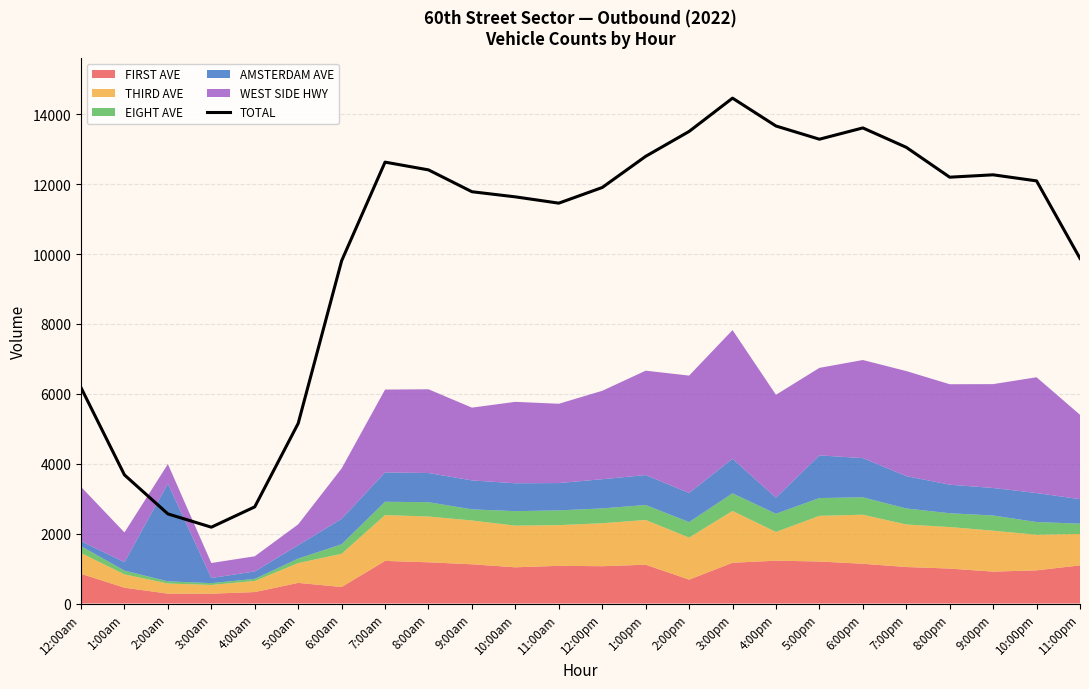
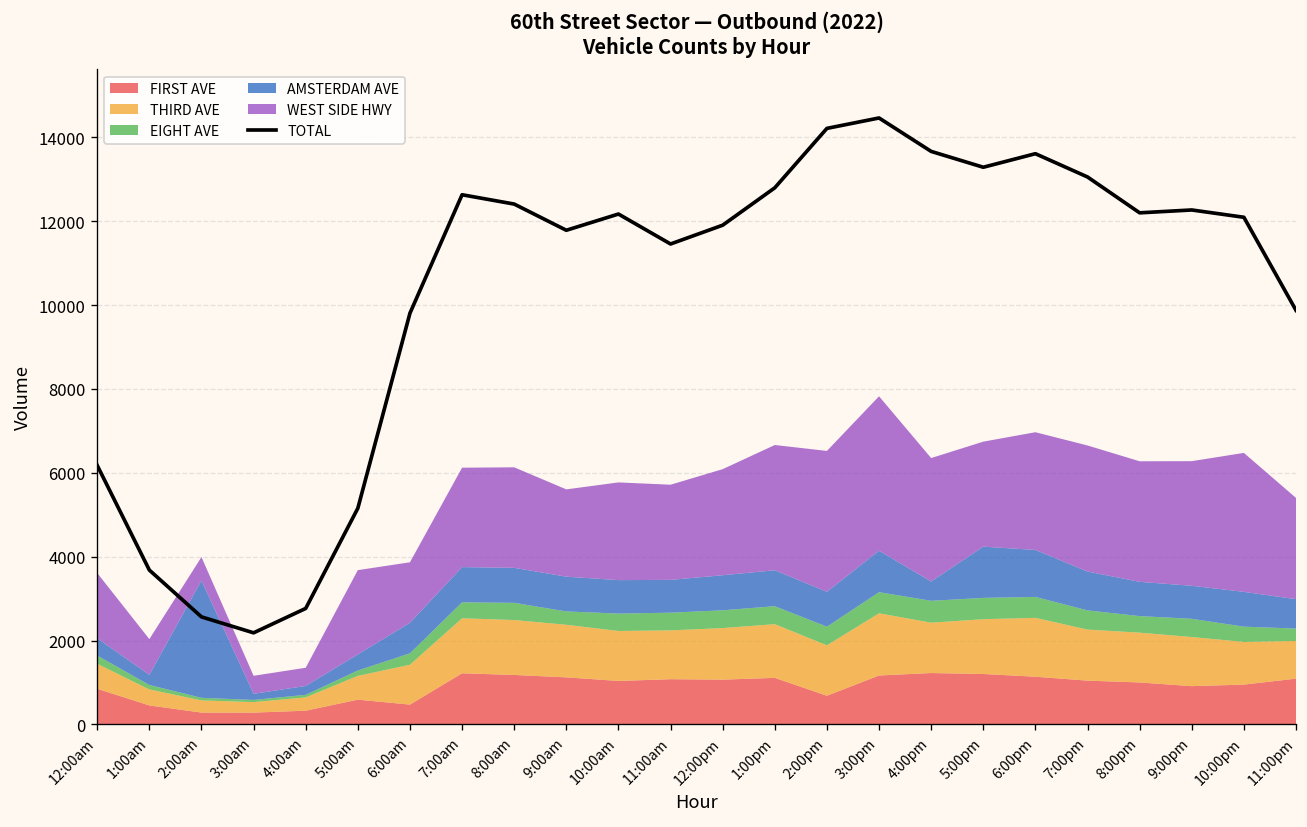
  {
    "TOTAL": {
      "12:00am": 6200,
      "1:00am": 3700,
      "2:00am": 2600,
      "3:00am": 2200,
      "4:00am": 2800,
      "5:00am": 5200,
      "6:00am": 9800,
      "7:00am": 12600,
      "8:00am": 12400,
      "9:00am": 11800,
-     "10:00am": 11600,
+     "10:00am": 12200,
      "11:00am": 11500,
      "12:00pm": 11900,
      "1:00pm": 12800,
-     "2:00pm": 13500,
+     "2:00pm": 14200,
      "3:00pm": 14500,
      "4:00pm": 13700,
      "5:00pm": 13300,
      "6:00pm": 13600,
      "7:00pm": 13100,
      "8:00pm": 12200,
      "9:00pm": 12300,
      "10:00pm": 12100,
      "11:00pm": 9900
    },
    "FIRST AVE": {
      "12:00am": 800,
      "1:00am": 500,
      "2:00am": 300,
      "3:00am": 300,
      "4:00am": 300,
      "5:00am": 600,
      "6:00am": 500,
      "7:00am": 1200,
      "8:00am": 1200,
      "9:00am": 1100,
      "10:00am": 1000,
      "11:00am": 1100,
      "12:00pm": 1100,
      "1:00pm": 1100,
      "2:00pm": 700,
      "3:00pm": 1200,
      "4:00pm": 1200,
      "5:00pm": 1200,
      "6:00pm": 1100,
      "7:00pm": 1000,
      "8:00pm": 1000,
      "9:00pm": 900,
      "10:00pm": 900,
      "11:00pm": 1100
    },
    "THIRD AVE": {
      "12:00am": 600,
      "1:00am": 400,
      "5:00am": 600,
      "6:00am": 1000,
      "7:00am": 1300,
      "8:00am": 1300,
      "9:00am": 1300,
      "10:00am": 1200,
      "11:00am": 1200,
      "12:00pm": 1200,
      "1:00pm": 1300,
      "2:00pm": 1200,
      "3:00pm": 1500,
-     "4:00pm": 800,
+     "4:00pm": 1200,
      "5:00pm": 1300,
      "6:00pm": 1400,
      "7:00pm": 1200,
      "8:00pm": 1200,
      "9:00pm": 1200,
      "10:00pm": 1000,
      "11:00pm": 900
    },
    "EIGHT AVE": {
      "12:00am": 200,
      "1:00am": 100,
      "5:00am": 100,
      "6:00am": 300,
      "7:00am": 400,
      "8:00am": 400,
      "9:00am": 300,
      "10:00am": 400,
      "11:00am": 400,
      "12:00pm": 400,
      "1:00pm": 400,
      "2:00pm": 400,
      "3:00pm": 500,
      "4:00pm": 500,
      "5:00pm": 500,
      "6:00pm": 500,
      "7:00pm": 500,
      "8:00pm": 400,
      "9:00pm": 400,
      "10:00pm": 400,
      "11:00pm": 300
    },
    "AMSTERDAM AVE": {
-     "12:00am": 100,
+     "12:00am": 400,
      "1:00am": 200,
      "2:00am": 2800,
      "3:00am": 100,
      "4:00am": 200,
      "5:00am": 400,
      "6:00am": 700,
      "7:00am": 800,
      "8:00am": 800,
      "9:00am": 800,
      "10:00am": 800,
      "11:00am": 800,
      "12:00pm": 800,
      "1:00pm": 900,
      "2:00pm": 800,
      "3:00pm": 1000,
      "4:00pm": 500,
      "5:00pm": 1200,
      "6:00pm": 1100,
      "7:00pm": 900,
      "8:00pm": 800,
      "9:00pm": 800,
      "10:00pm": 800,
      "11:00pm": 700
    },
    "WEST SIDE HWY": {
      "12:00am": 1600,
      "1:00am": 900,
      "2:00am": 600,
      "3:00am": 400,
      "4:00am": 400,
-     "5:00am": 600,
+     "5:00am": 2000,
      "6:00am": 1400,
      "7:00am": 2400,
      "8:00am": 2400,
      "9:00am": 2100,
      "10:00am": 2300,
      "11:00am": 2300,
      "12:00pm": 2500,
      "1:00pm": 3000,
      "2:00pm": 3400,
      "3:00pm": 3700,
      "4:00pm": 2900,
      "5:00pm": 2500,
      "6:00pm": 2800,
      "7:00pm": 3000,
      "8:00pm": 2900,
      "9:00pm": 3000,
      "10:00pm": 3300,
      "11:00pm": 2400
    }
  }
